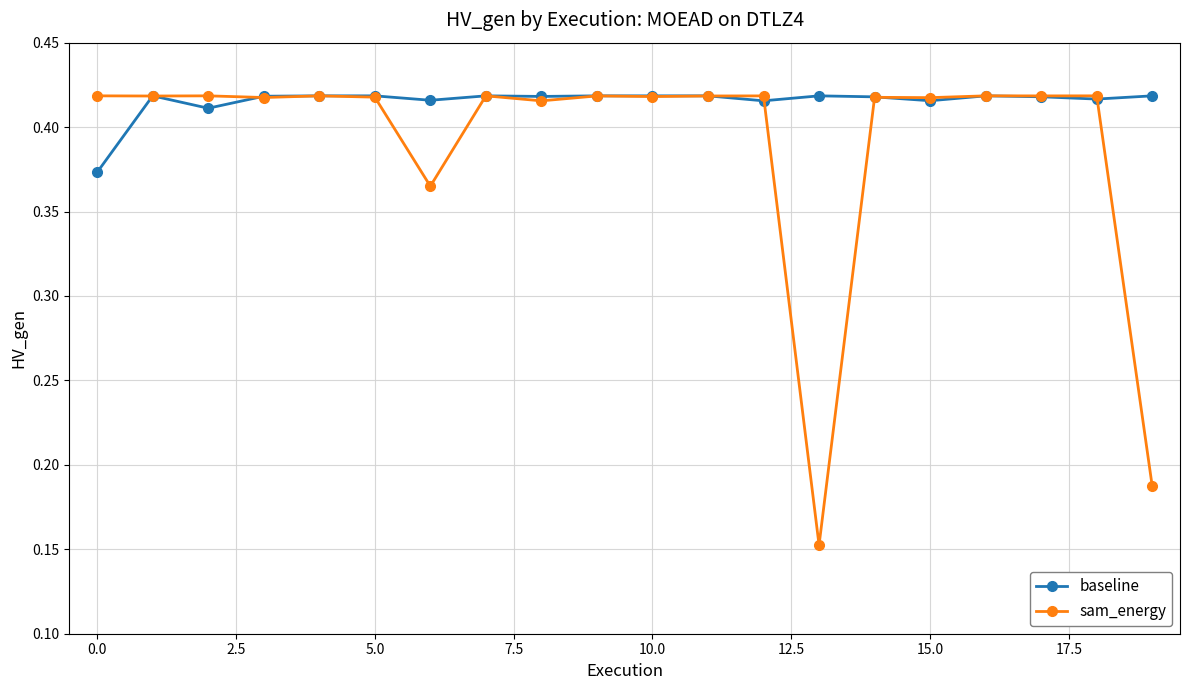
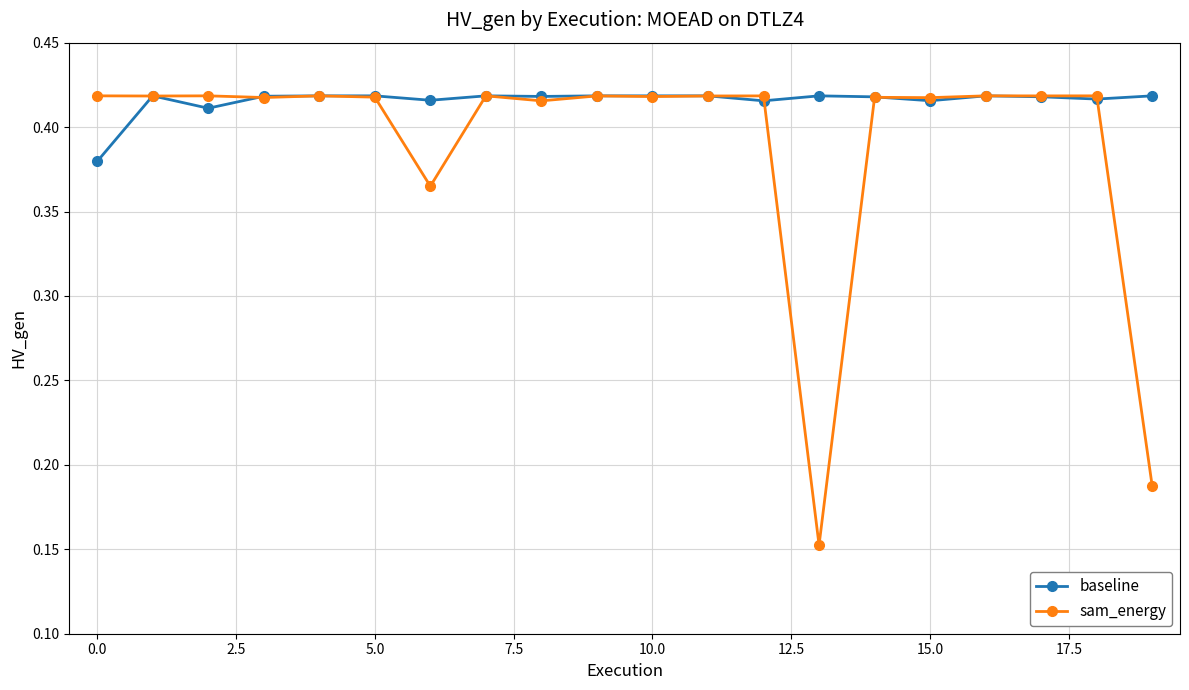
  {
    "baseline": {
-     "0.0": 0.373,
+     "0.0": 0.380,
      "15.0": 0.416
    },
    "sam_energy": {
      "0.0": 0.419,
      "15.0": 0.417
    }
  }
